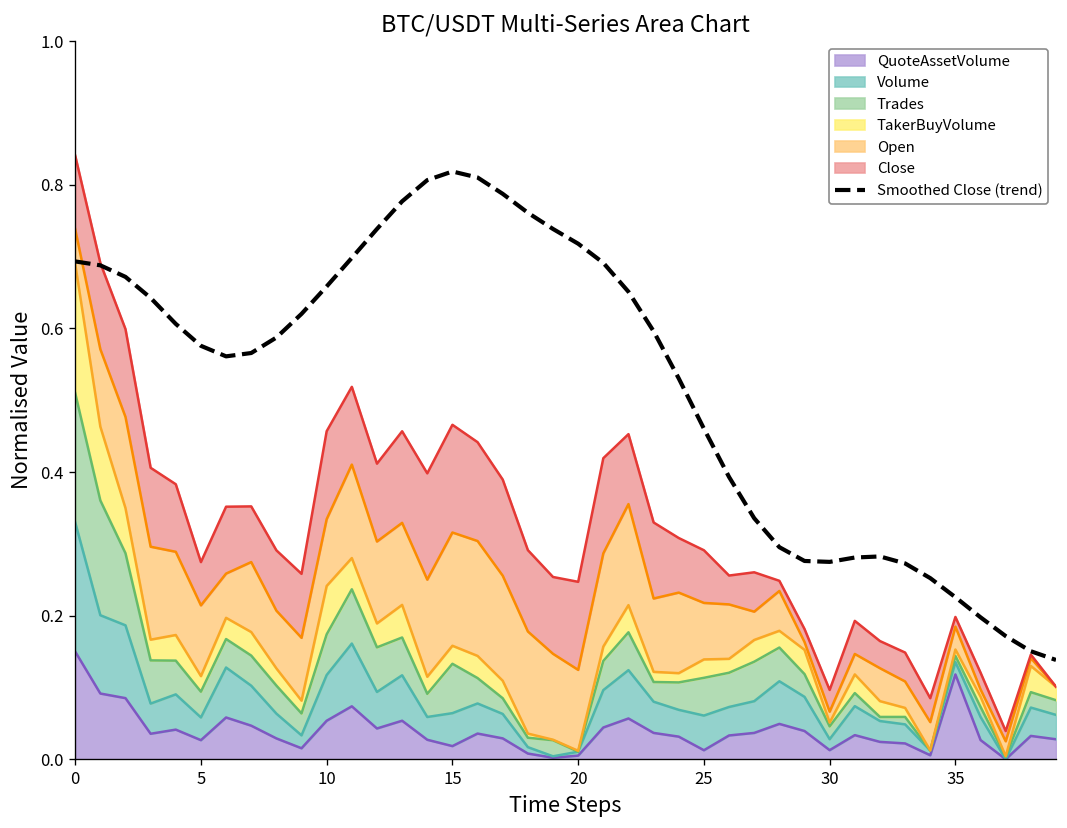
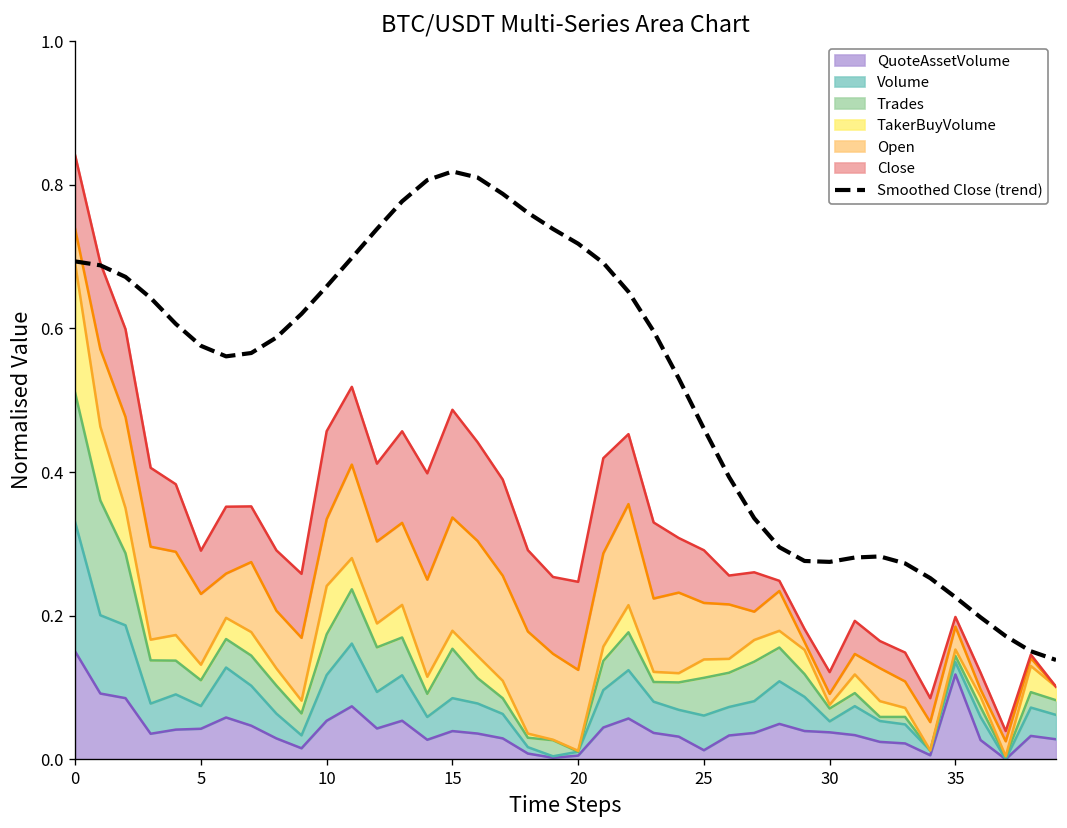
  {
    "QuoteAssetVolume": {
      "0": 0.15,
-     "5": 0.03,
+     "5": 0.04,
      "10": 0.05,
-     "15": 0.02,
+     "15": 0.04,
      "20": 0.01,
      "25": 0.01,
-     "30": 0.01,
+     "30": 0.04,
      "35": 0.12
    },
    "Smoothed Close (trend)": {
      "5": 0.58,
      "10": 0.66,
      "15": 0.82,
      "20": 0.72,
      "25": 0.46,
      "30": 0.27,
      "35": 0.23
    }
  }
